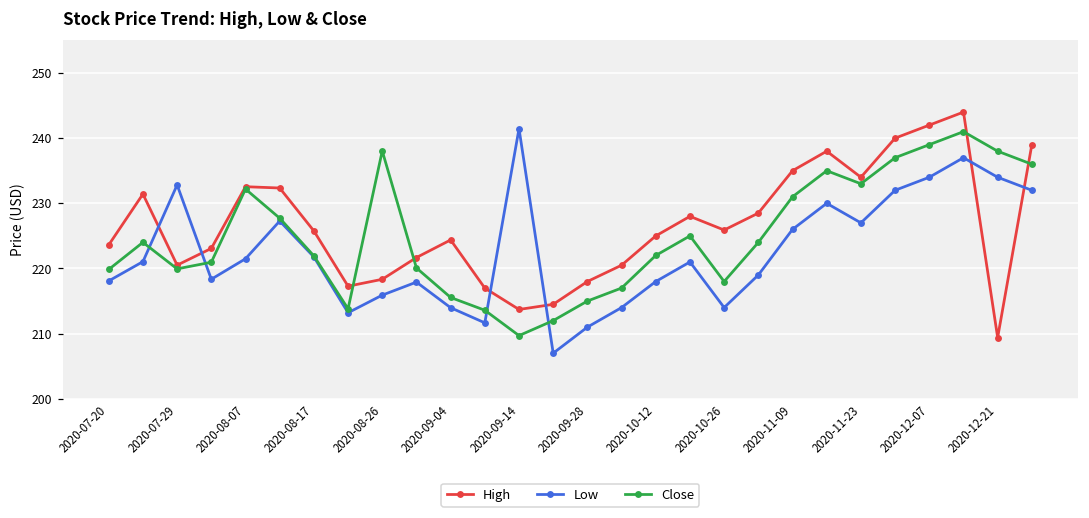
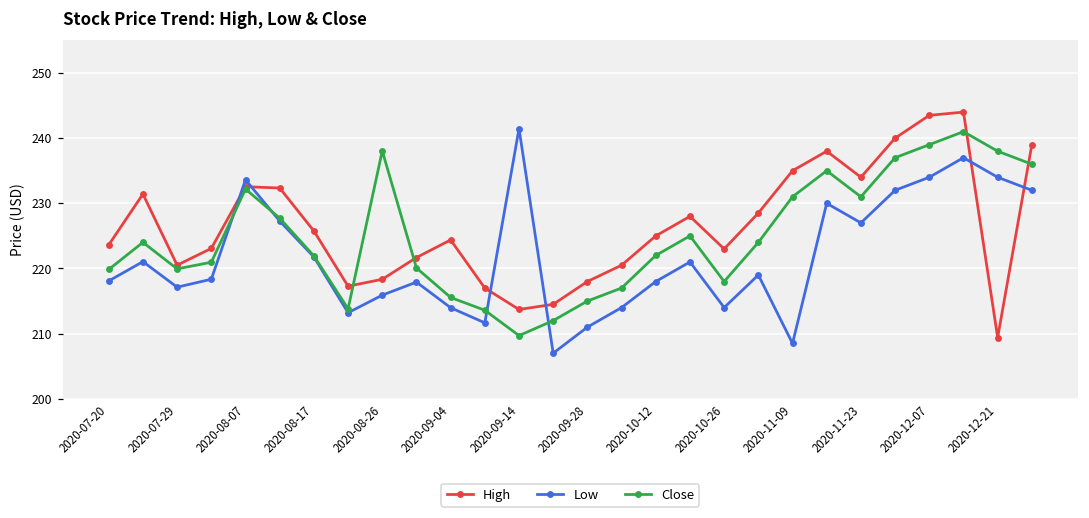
  {
    "High": {
      "2020-07-20": 224,
      "2020-07-29": 221,
      "2020-08-17": 226,
      "2020-08-26": 218,
      "2020-09-04": 224,
      "2020-09-14": 214,
      "2020-09-28": 218,
      "2020-10-12": 225,
-     "2020-10-26": 226,
+     "2020-10-26": 223,
      "2020-11-09": 235,
      "2020-11-23": 234,
-     "2020-12-07": 242,
+     "2020-12-07": 244,
      "2020-12-21": 209
    },
    "Low": {
      "2020-07-20": 218,
-     "2020-07-29": 233,
-     "2020-08-07": 221,
+     "2020-07-29": 217,
+     "2020-08-07": 234,
      "2020-08-26": 216,
      "2020-09-04": 214,
      "2020-09-14": 241,
      "2020-09-28": 211,
      "2020-10-12": 218,
      "2020-10-26": 214,
-     "2020-11-09": 226,
+     "2020-11-09": 209,
      "2020-11-23": 227,
      "2020-12-07": 234,
      "2020-12-21": 234
    },
    "Close": {
      "2020-07-20": 220,
      "2020-07-29": 220,
      "2020-08-26": 238,
      "2020-09-04": 216,
      "2020-09-14": 210,
      "2020-09-28": 215,
      "2020-10-12": 222,
      "2020-10-26": 218,
      "2020-11-09": 231,
-     "2020-11-23": 233,
+     "2020-11-23": 231,
      "2020-12-07": 239,
      "2020-12-21": 238
    }
  }
